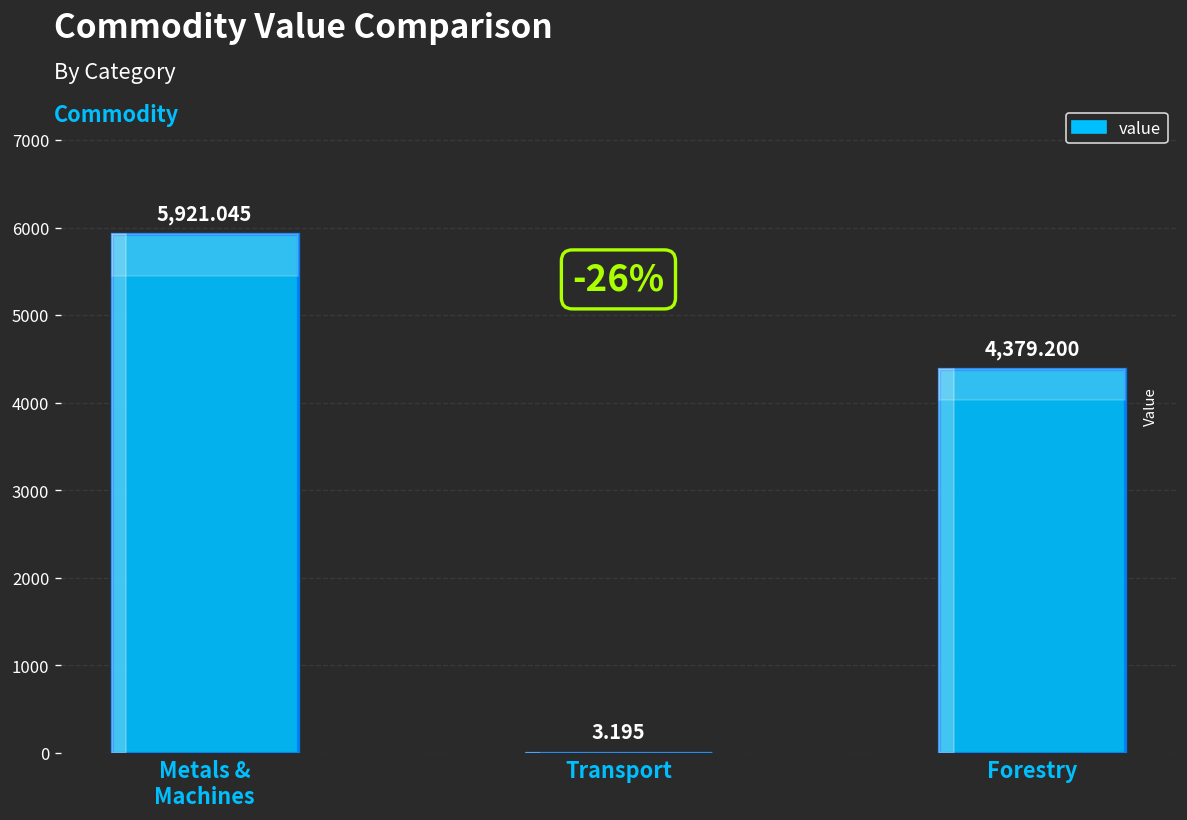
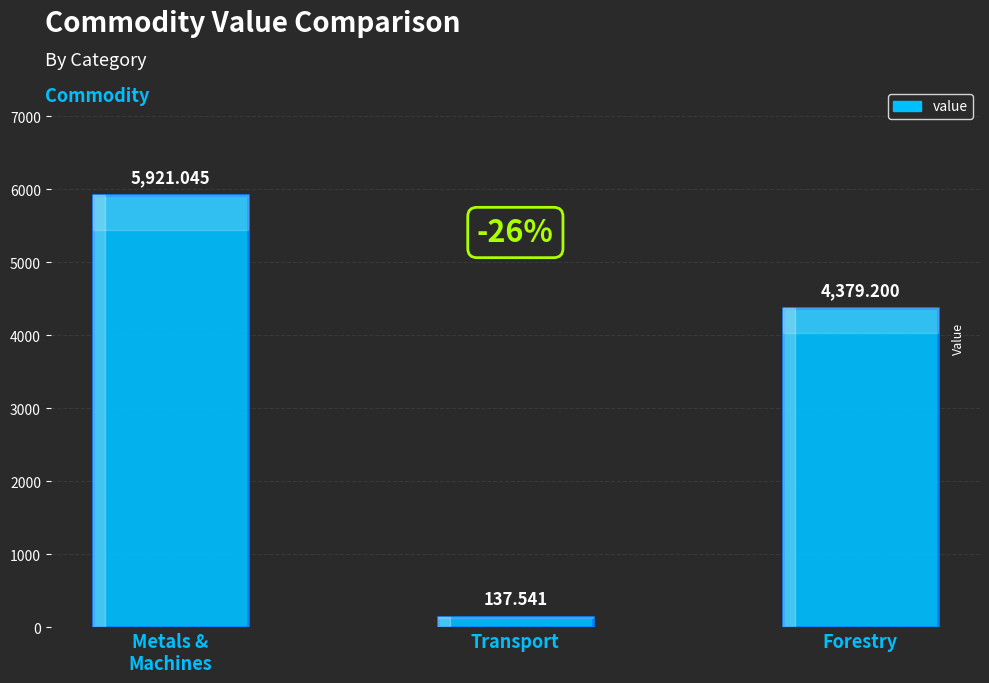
  {
    "Metals & Machines": "5,921.045",
-   "Transport": "3.195",
+   "Transport": "137.541",
    "Forestry": "4,379.200"
  }
